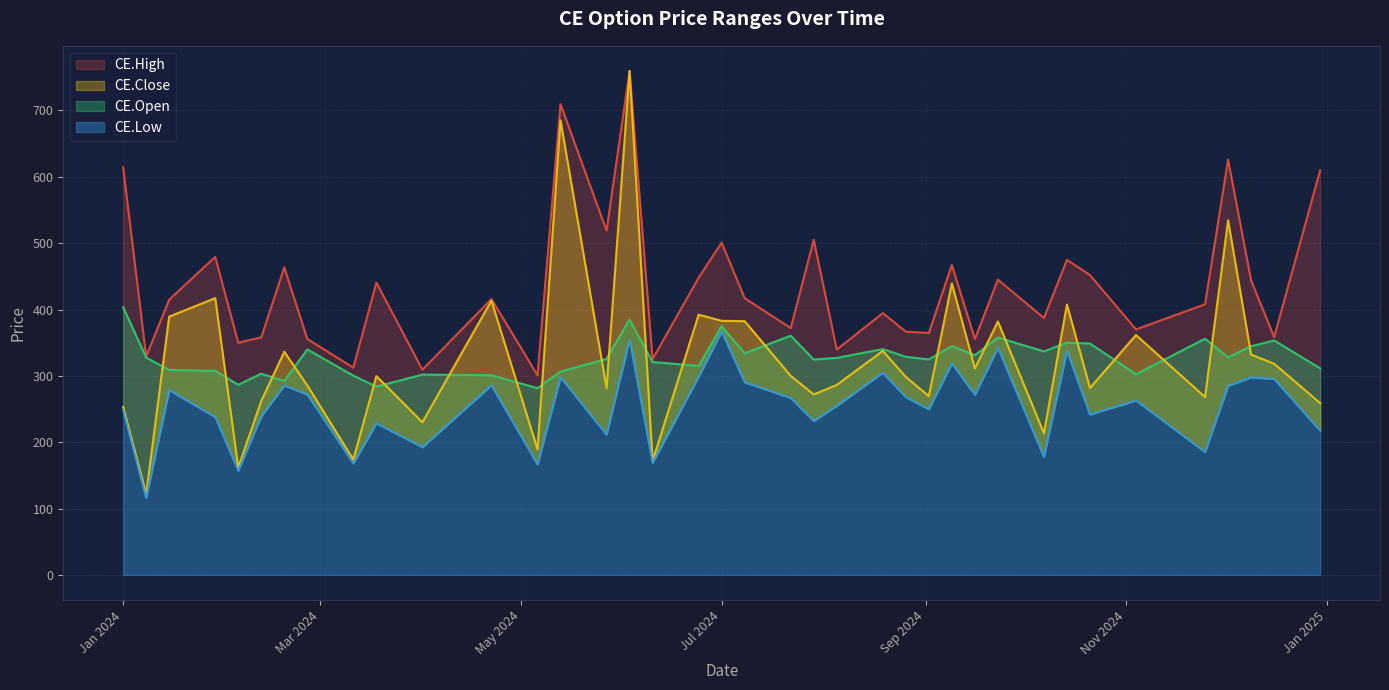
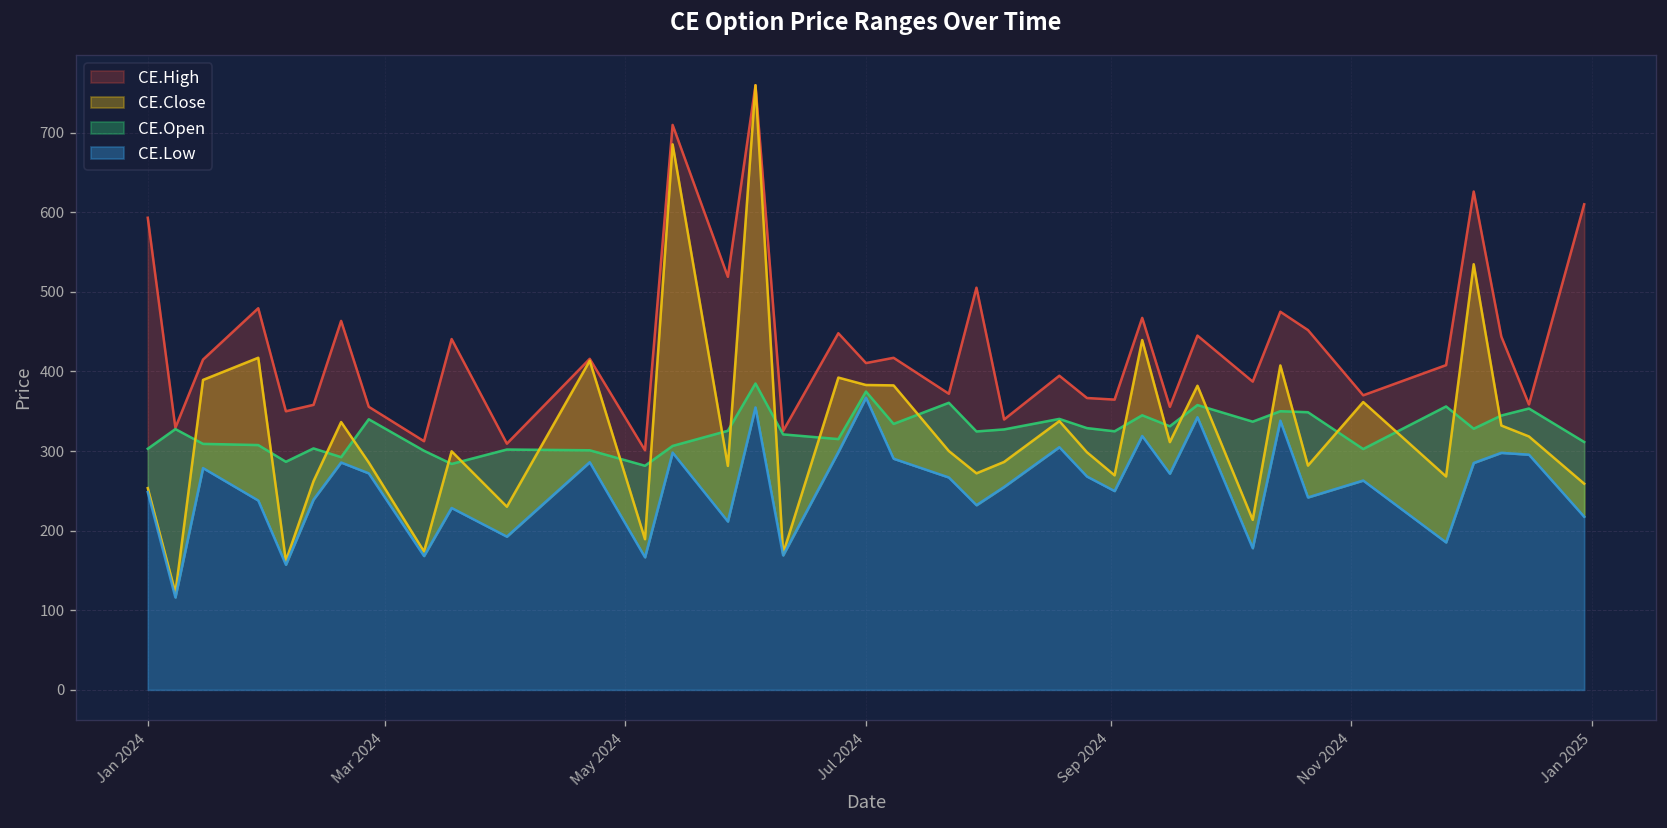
  {
    "CE.High": {
-     "Jan 2024": 610,
-     "Jul 2024": 500
+     "Jan 2024": 590,
+     "Jul 2024": 410
    },
    "CE.Open": {
-     "Jan 2024": 400,
+     "Jan 2024": 300,
      "Jul 2024": 370
    },
    "CE.Close": {
      "Jan 2024": 250,
      "Jul 2024": 380
    },
    "CE.Low": {
      "Jan 2024": 250,
      "Jul 2024": 370
    }
  }
